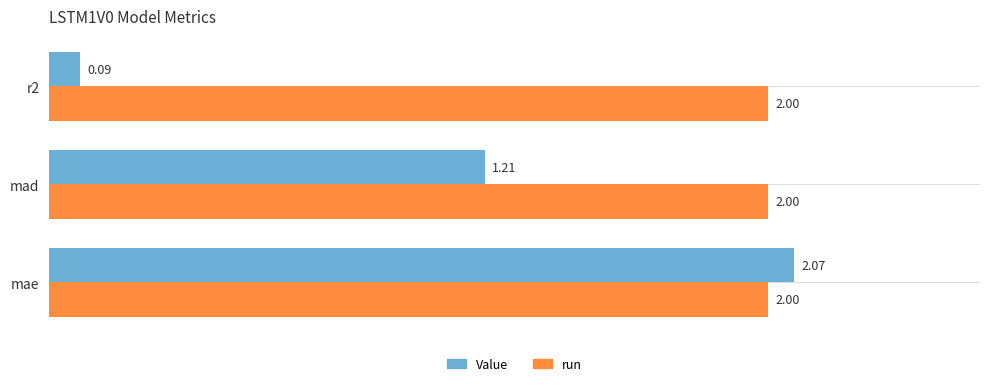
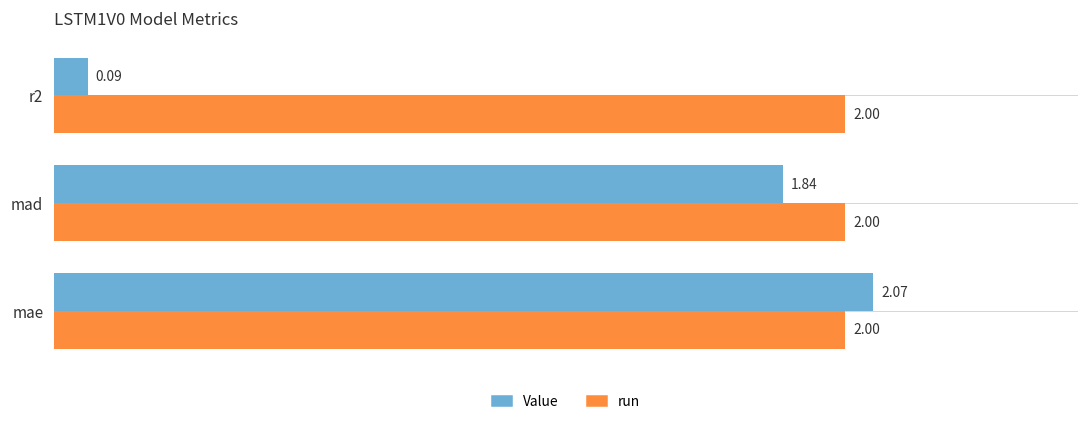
  {
    "Value": {
      "r2": 0.09,
-     "mad": 1.21,
+     "mad": 1.84,
      "mae": 2.07
    },
    "run": {
      "r2": 2.00,
      "mad": 2.00,
      "mae": 2.00
    }
  }
